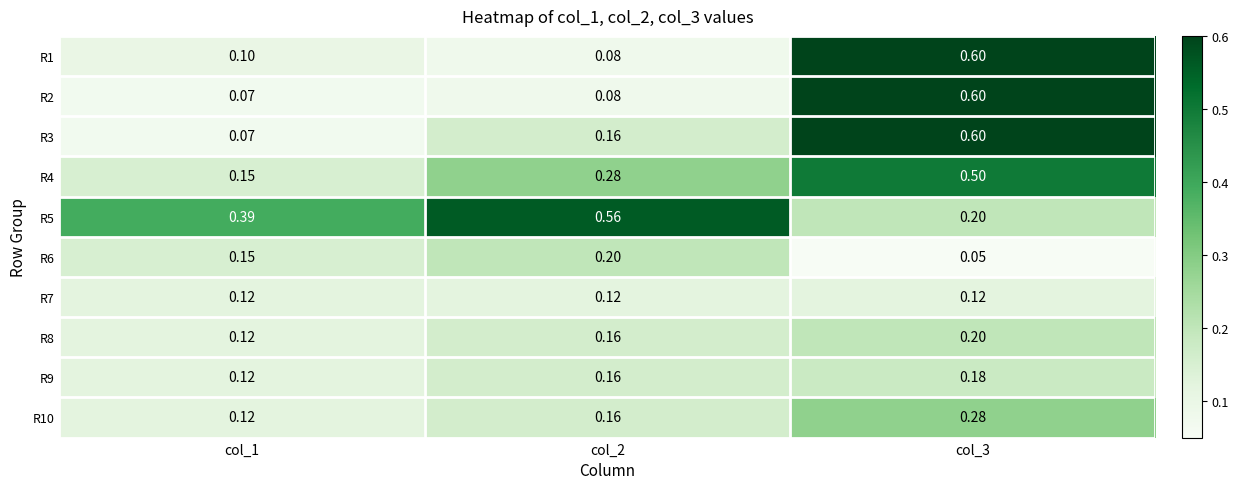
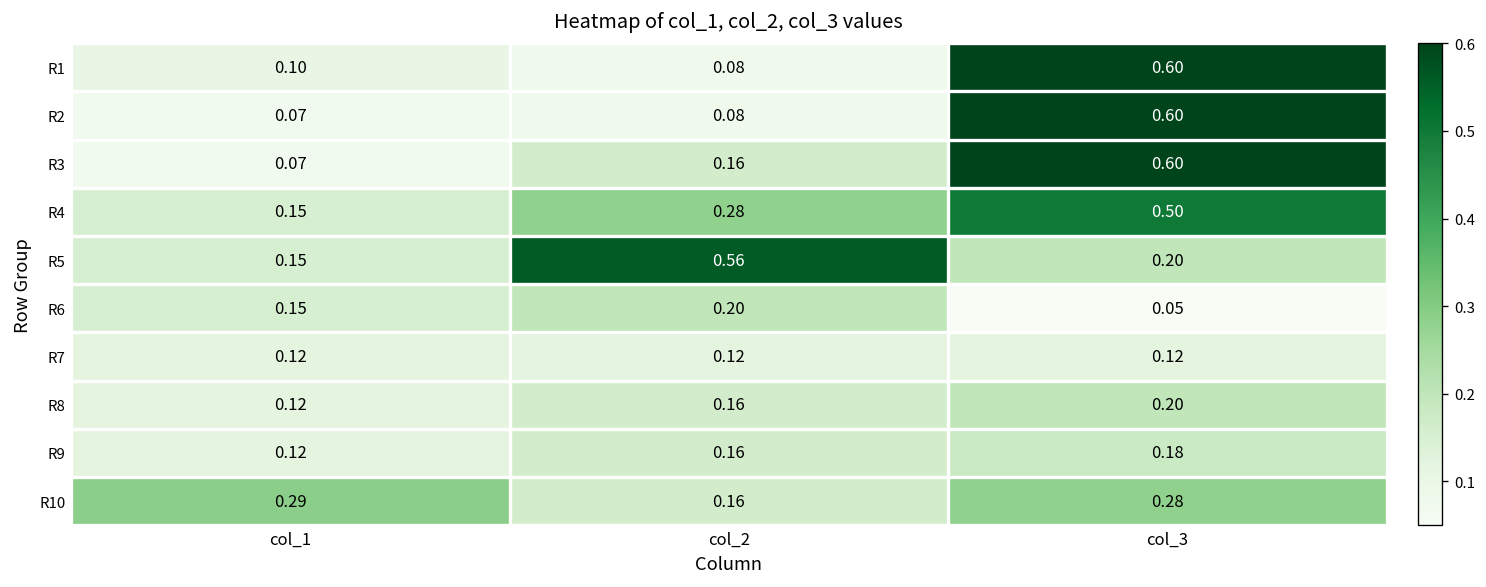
  {
    "R1": {
      "col_1": 0.10,
      "col_2": 0.08,
      "col_3": 0.60
    },
    "R2": {
      "col_1": 0.07,
      "col_2": 0.08,
      "col_3": 0.60
    },
    "R3": {
      "col_1": 0.07,
      "col_2": 0.16,
      "col_3": 0.60
    },
    "R4": {
      "col_1": 0.15,
      "col_2": 0.28,
      "col_3": 0.50
    },
    "R5": {
-     "col_1": 0.39,
+     "col_1": 0.15,
      "col_2": 0.56,
      "col_3": 0.20
    },
    "R6": {
      "col_1": 0.15,
      "col_2": 0.20,
      "col_3": 0.05
    },
    "R7": {
      "col_1": 0.12,
      "col_2": 0.12,
      "col_3": 0.12
    },
    "R8": {
      "col_1": 0.12,
      "col_2": 0.16,
      "col_3": 0.20
    },
    "R9": {
      "col_1": 0.12,
      "col_2": 0.16,
      "col_3": 0.18
    },
    "R10": {
-     "col_1": 0.12,
+     "col_1": 0.29,
      "col_2": 0.16,
      "col_3": 0.28
    }
  }
